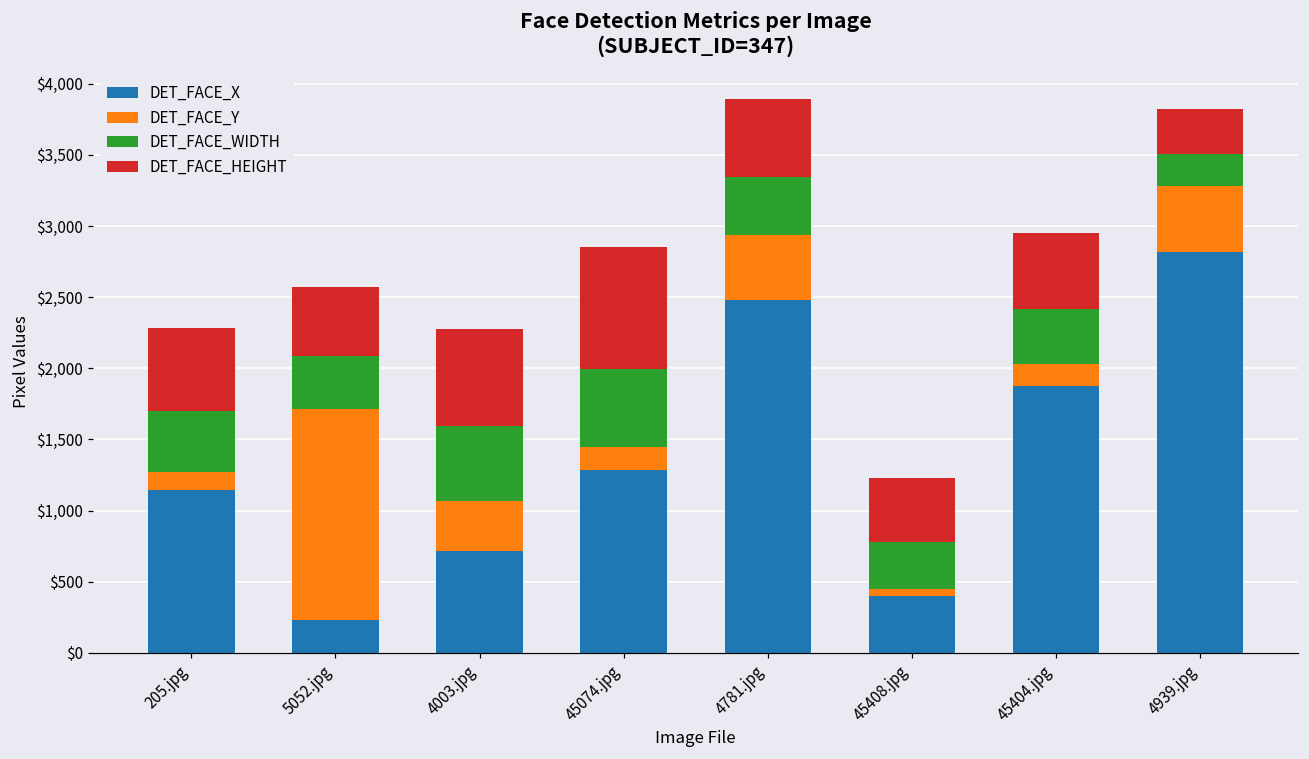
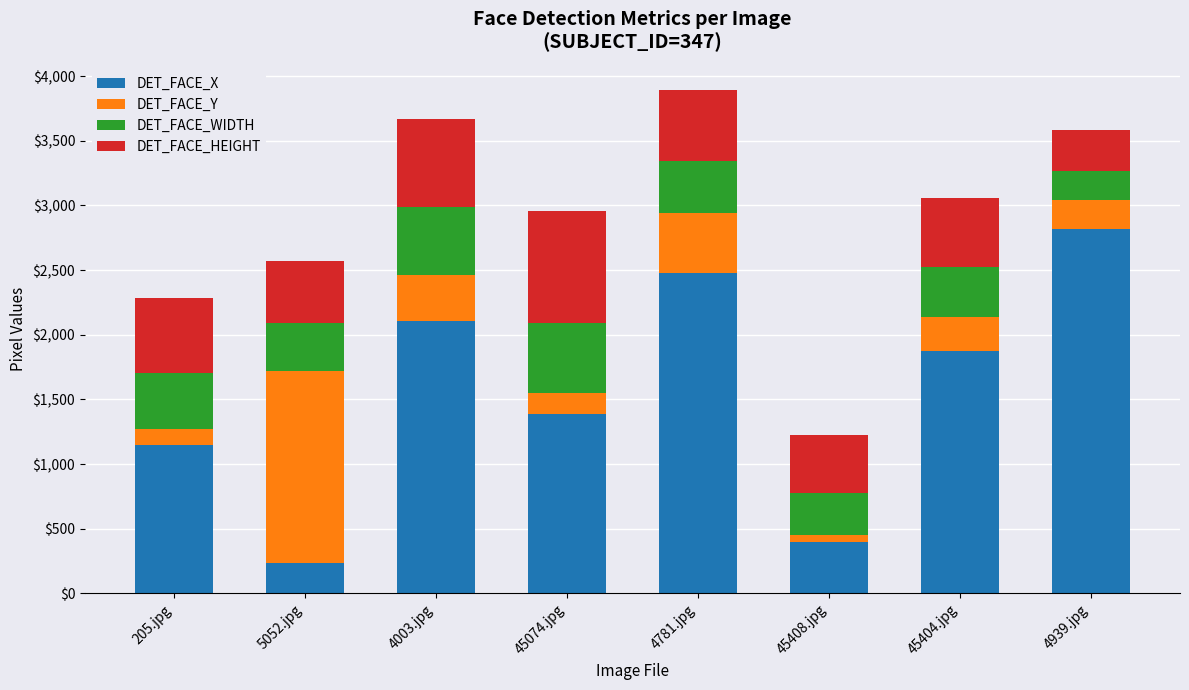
  {
    "DET_FACE_X": {
      "205.jpg": "$1,150",
      "5052.jpg": "$230",
-     "4003.jpg": "$720",
-     "45074.jpg": "$1,290",
+     "4003.jpg": "$2,110",
+     "45074.jpg": "$1,390",
      "4781.jpg": "$2,480",
      "45408.jpg": "$400",
      "45404.jpg": "$1,880",
      "4939.jpg": "$2,820"
    },
    "DET_FACE_Y": {
      "205.jpg": "$130",
      "5052.jpg": "$1,480",
      "4003.jpg": "$350",
      "45074.jpg": "$160",
      "4781.jpg": "$460",
      "45408.jpg": "$50",
-     "45404.jpg": "$160",
-     "4939.jpg": "$470"
+     "45404.jpg": "$260",
+     "4939.jpg": "$230"
    },
    "DET_FACE_WIDTH": {
      "205.jpg": "$430",
      "5052.jpg": "$370",
      "4003.jpg": "$530",
      "45074.jpg": "$550",
      "4781.jpg": "$410",
      "45408.jpg": "$330",
      "45404.jpg": "$390",
      "4939.jpg": "$230"
    },
    "DET_FACE_HEIGHT": {
      "205.jpg": "$580",
      "5052.jpg": "$480",
      "4003.jpg": "$680",
      "45074.jpg": "$860",
      "4781.jpg": "$550",
      "45408.jpg": "$450",
      "45404.jpg": "$530",
      "4939.jpg": "$320"
    }
  }
